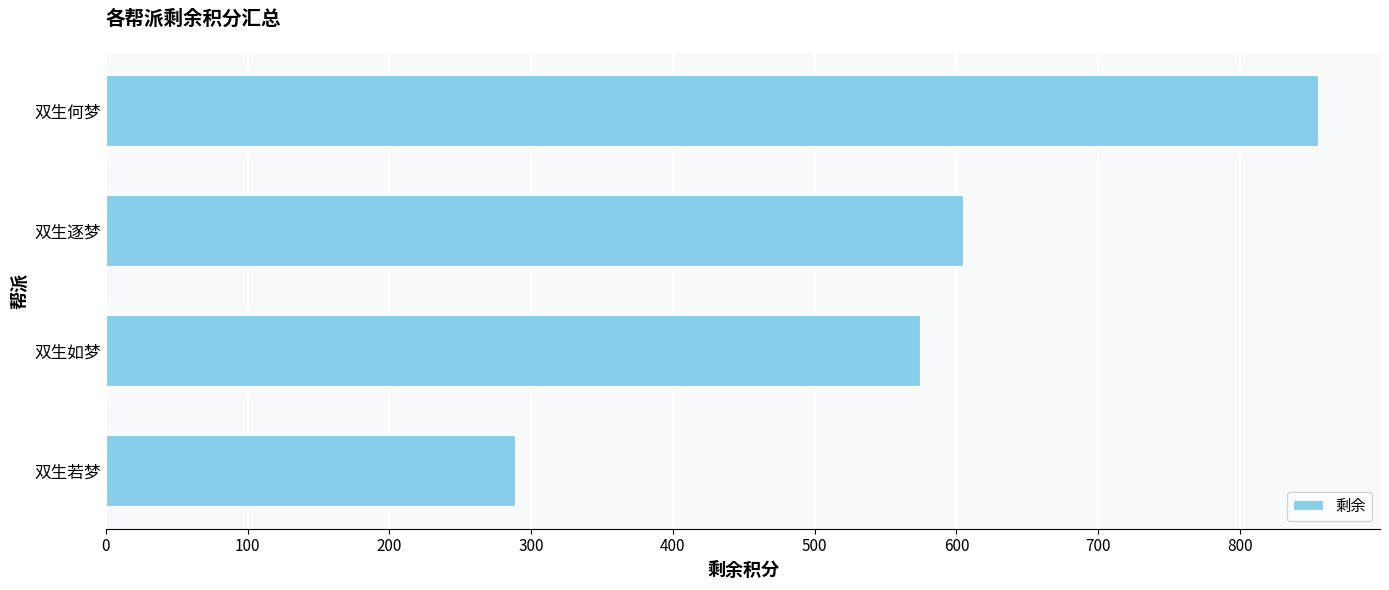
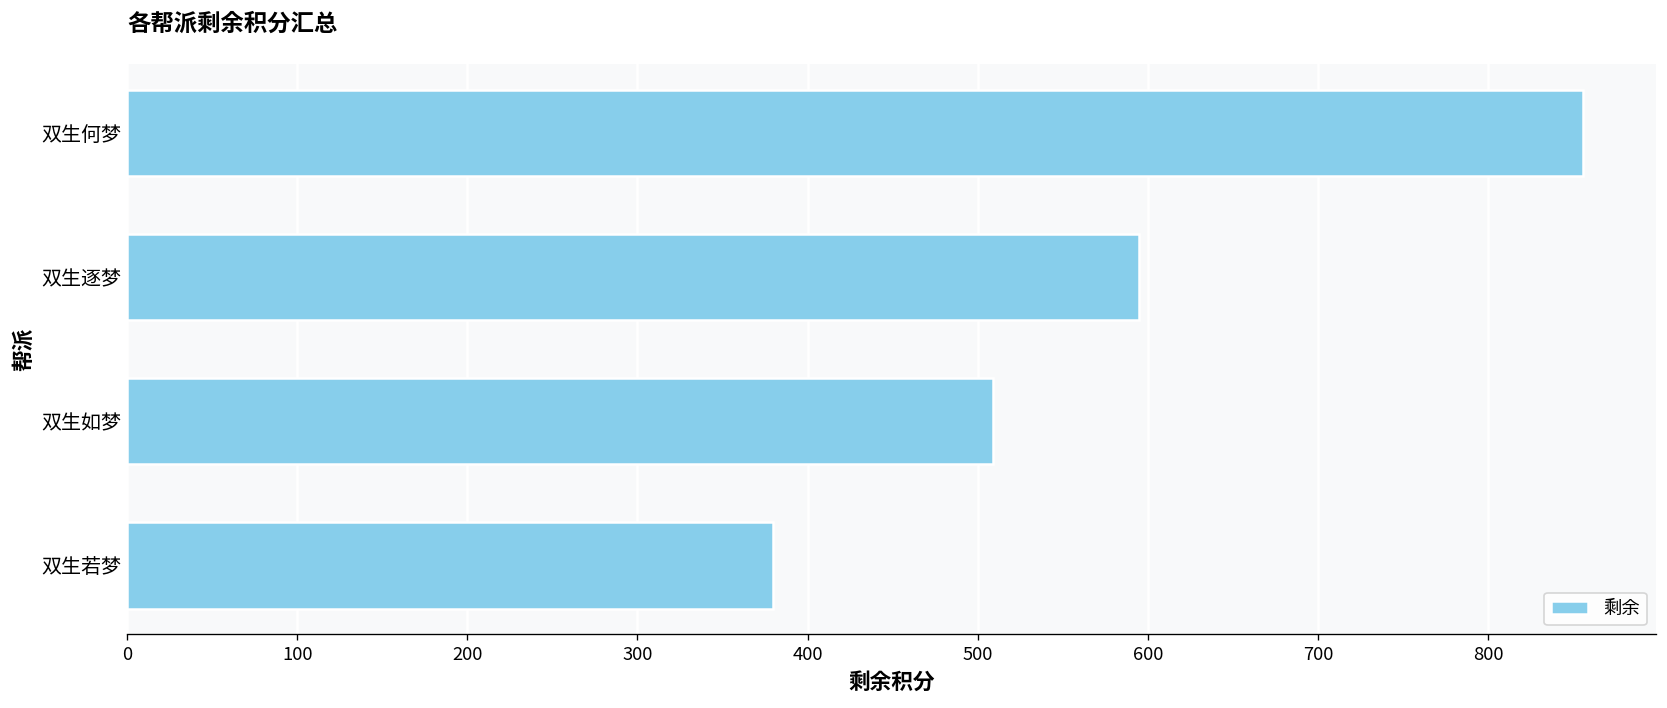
  {
    "双生何梦": 856,
-   "双生逐梦": 605,
-   "双生如梦": 575,
-   "双生若梦": 289
+   "双生逐梦": 595,
+   "双生如梦": 509,
+   "双生若梦": 380
  }
